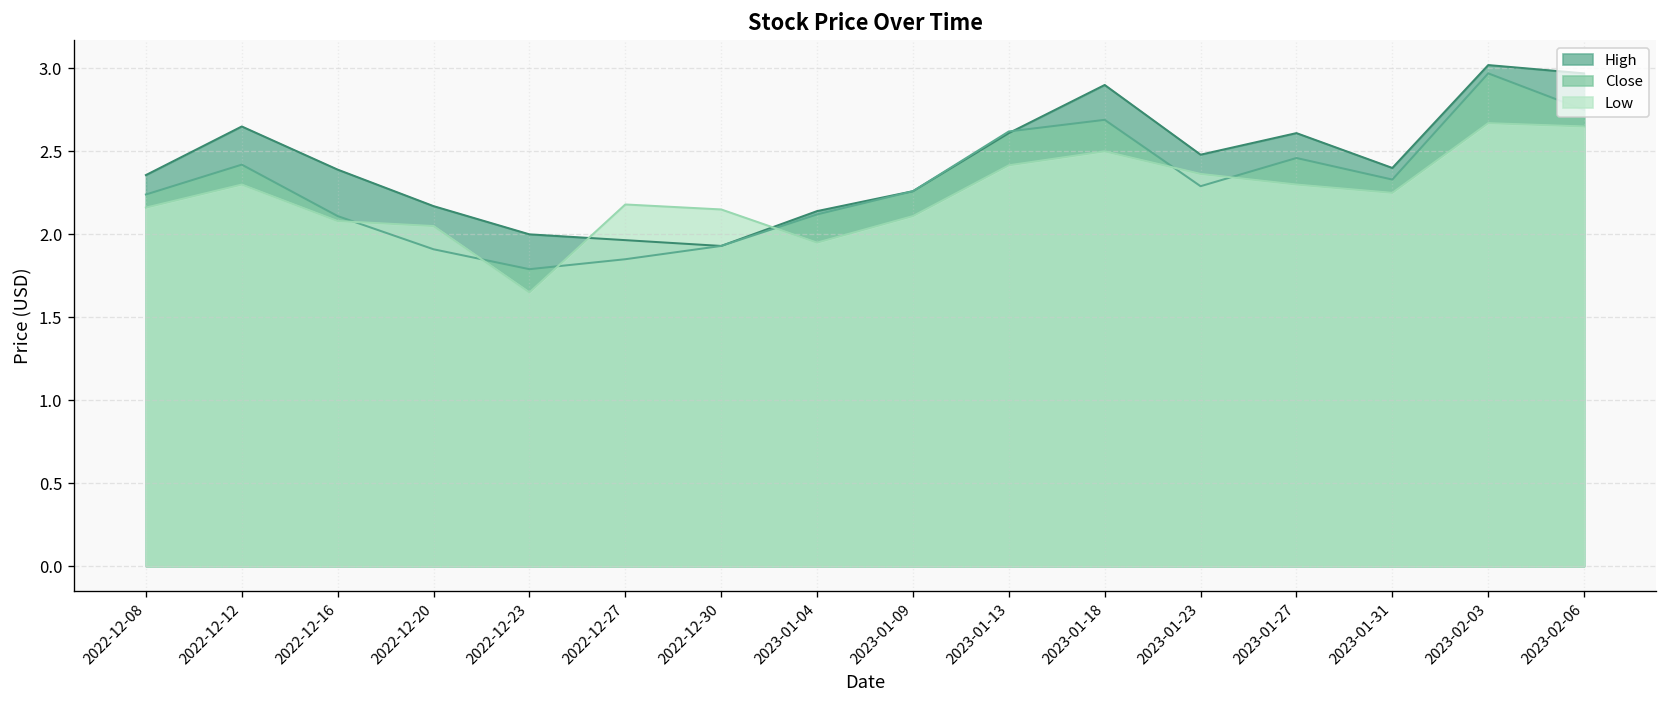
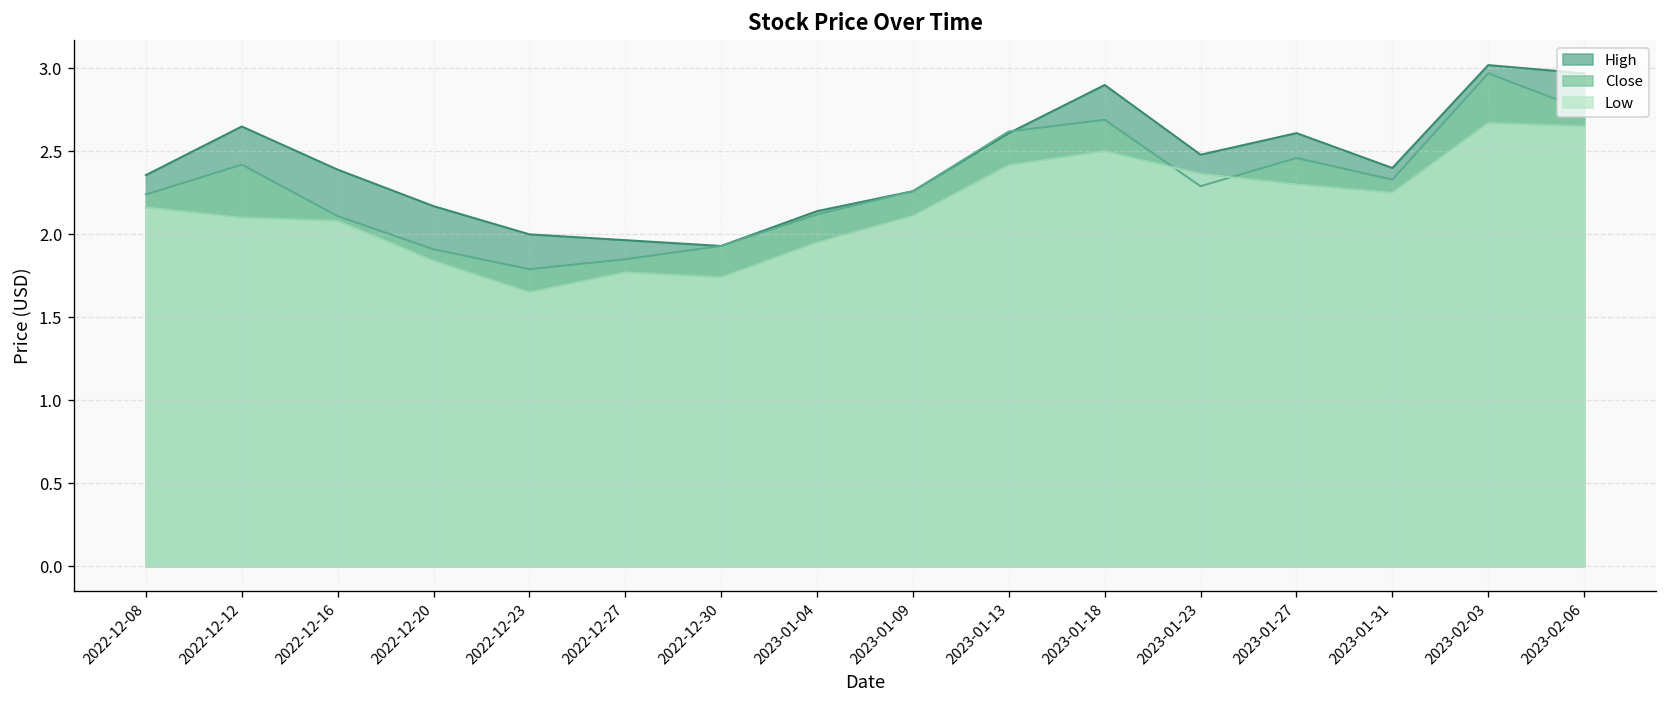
  {
    "Low": {
      "2022-12-08": 2.16,
-     "2022-12-12": 2.3,
+     "2022-12-12": 2.1,
      "2022-12-16": 2.08,
-     "2022-12-20": 2.05,
+     "2022-12-20": 1.84,
      "2022-12-23": 1.65,
-     "2022-12-27": 2.18,
-     "2022-12-30": 2.15,
+     "2022-12-27": 1.77,
+     "2022-12-30": 1.74,
      "2023-01-04": 1.95,
      "2023-01-09": 2.11,
      "2023-01-13": 2.42,
      "2023-01-18": 2.50,
      "2023-01-23": 2.36,
      "2023-01-27": 2.30,
      "2023-01-31": 2.25,
      "2023-02-03": 2.67,
      "2023-02-06": 2.65
    }
  }
